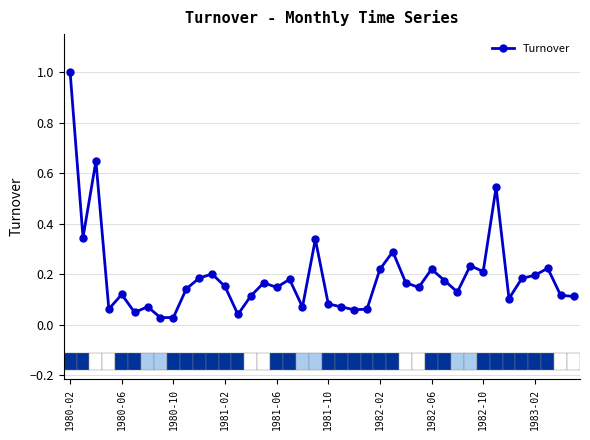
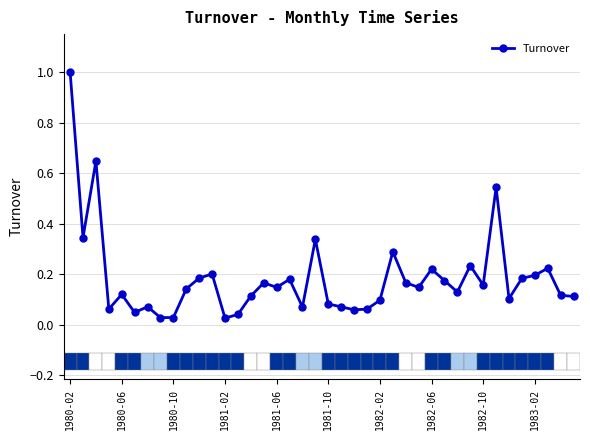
  {
    "Turnover": {
      "1980-02": 1.00,
      "1980-06": 0.12,
      "1980-10": 0.03,
-     "1981-02": 0.15,
+     "1981-02": 0.03,
      "1981-06": 0.15,
      "1981-10": 0.08,
-     "1982-02": 0.22,
+     "1982-02": 0.10,
      "1982-06": 0.22,
-     "1982-10": 0.21,
+     "1982-10": 0.16,
      "1983-02": 0.20
    }
  }
